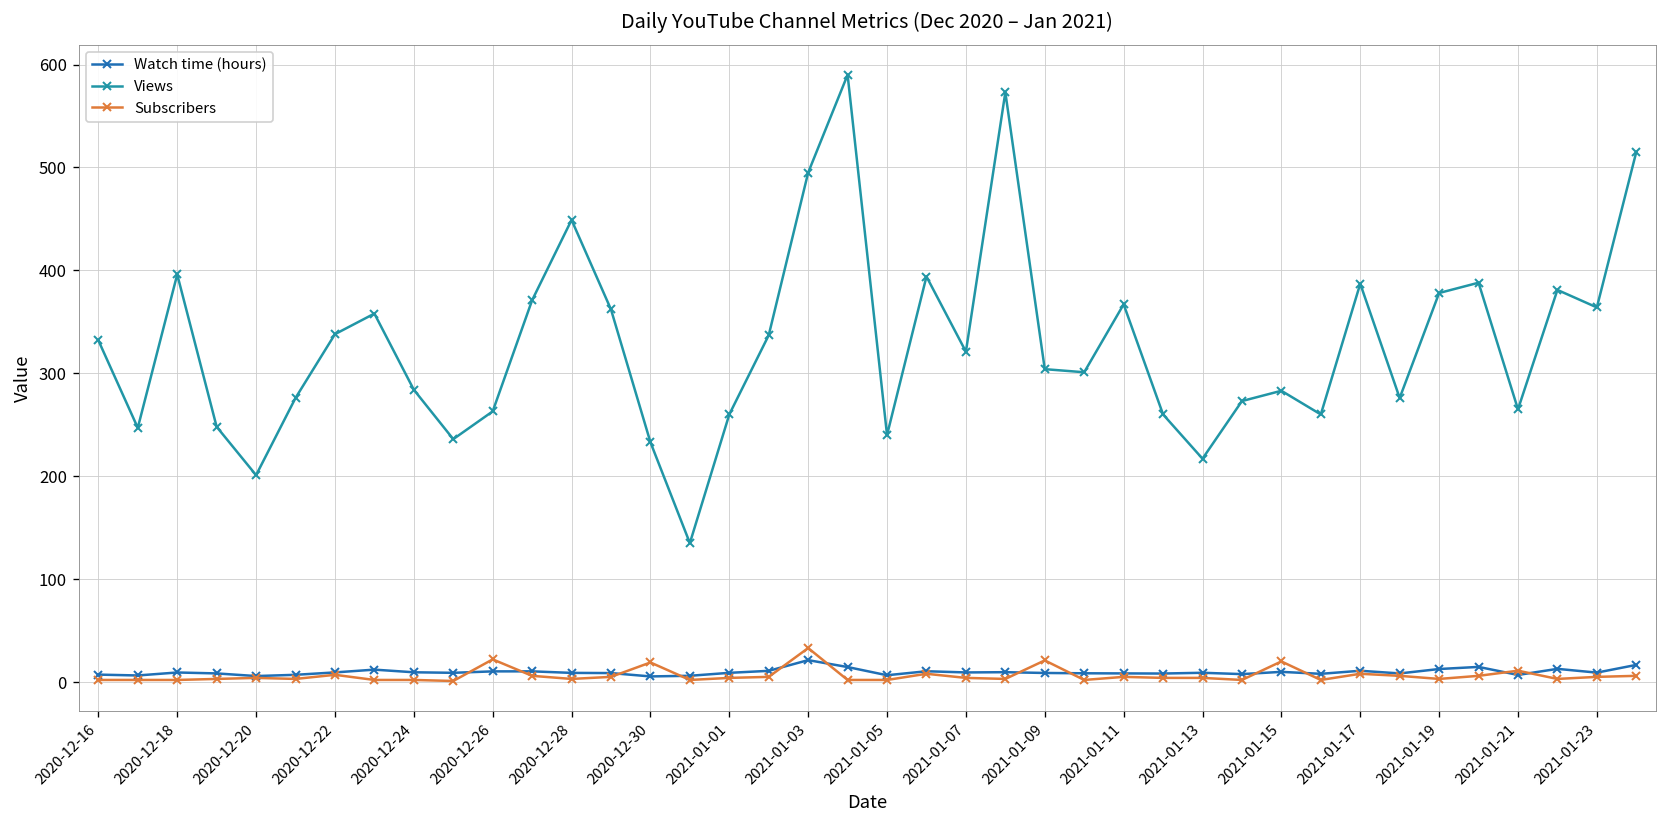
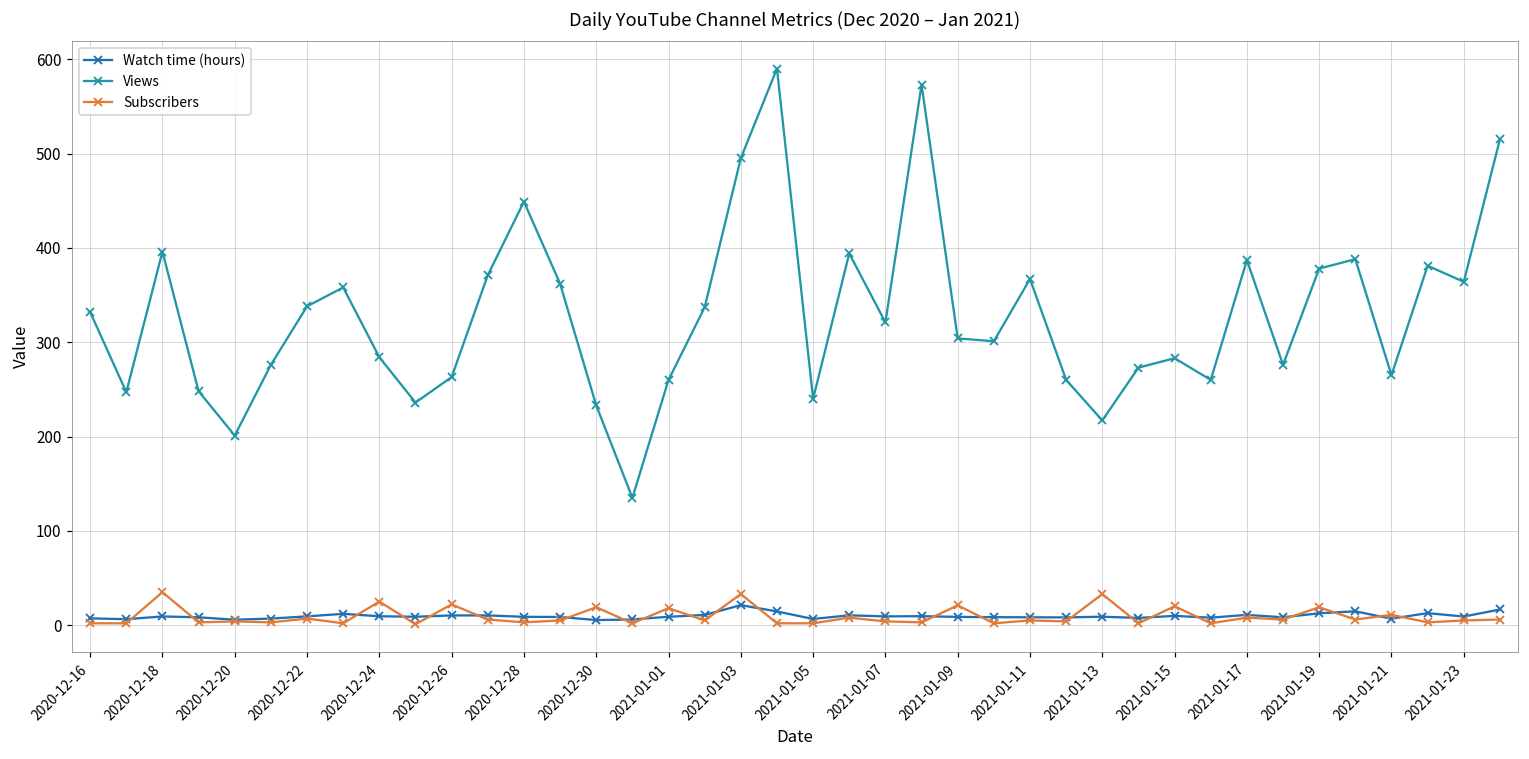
  {
    "Subscribers": {
      "2020-12-16": 0,
-     "2020-12-18": 0,
-     "2020-12-24": 0,
+     "2020-12-18": 40,
+     "2020-12-24": 30,
      "2020-12-26": 20,
      "2020-12-28": 0,
      "2020-12-30": 20,
-     "2021-01-01": 0,
+     "2021-01-01": 20,
      "2021-01-03": 30,
      "2021-01-05": 0,
      "2021-01-07": 0,
      "2021-01-09": 20,
      "2021-01-11": 10,
-     "2021-01-13": 0,
+     "2021-01-13": 30,
      "2021-01-15": 20,
-     "2021-01-19": 0,
+     "2021-01-19": 20,
      "2021-01-21": 10,
      "2021-01-23": 10
    }
  }
